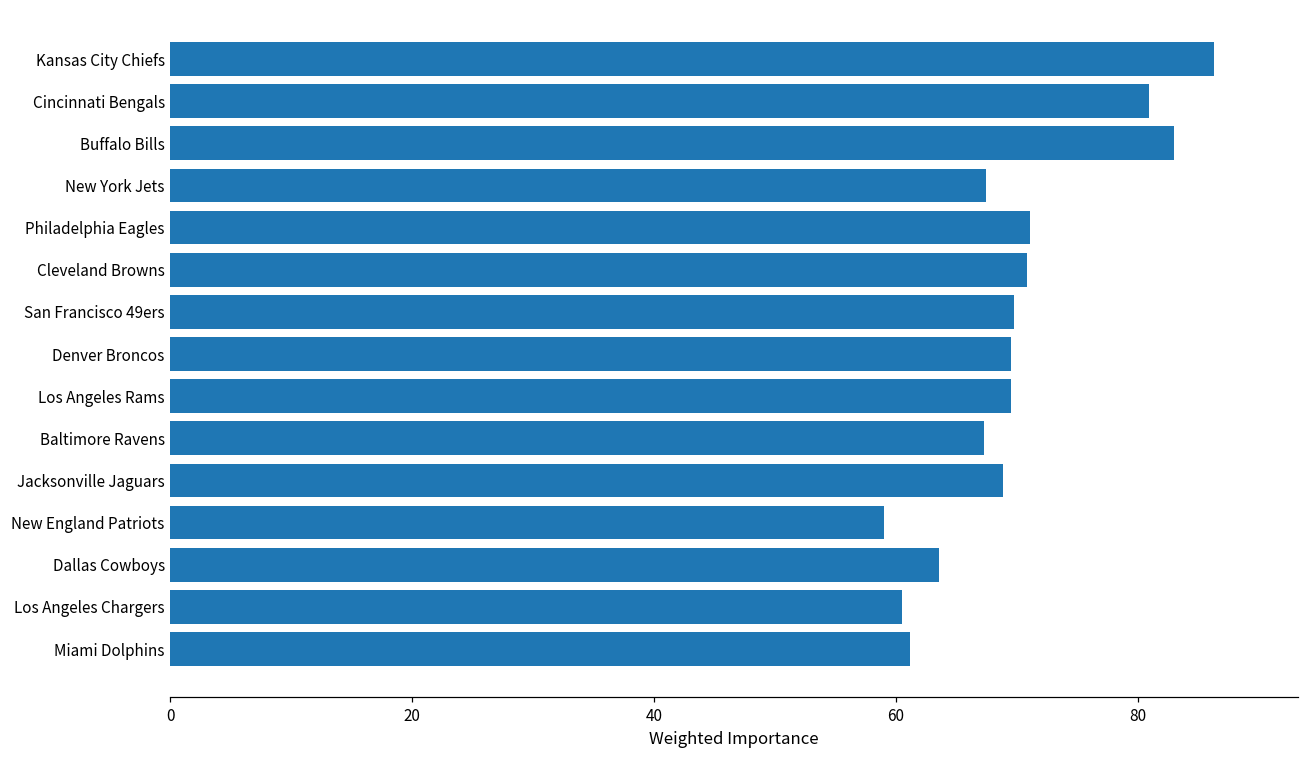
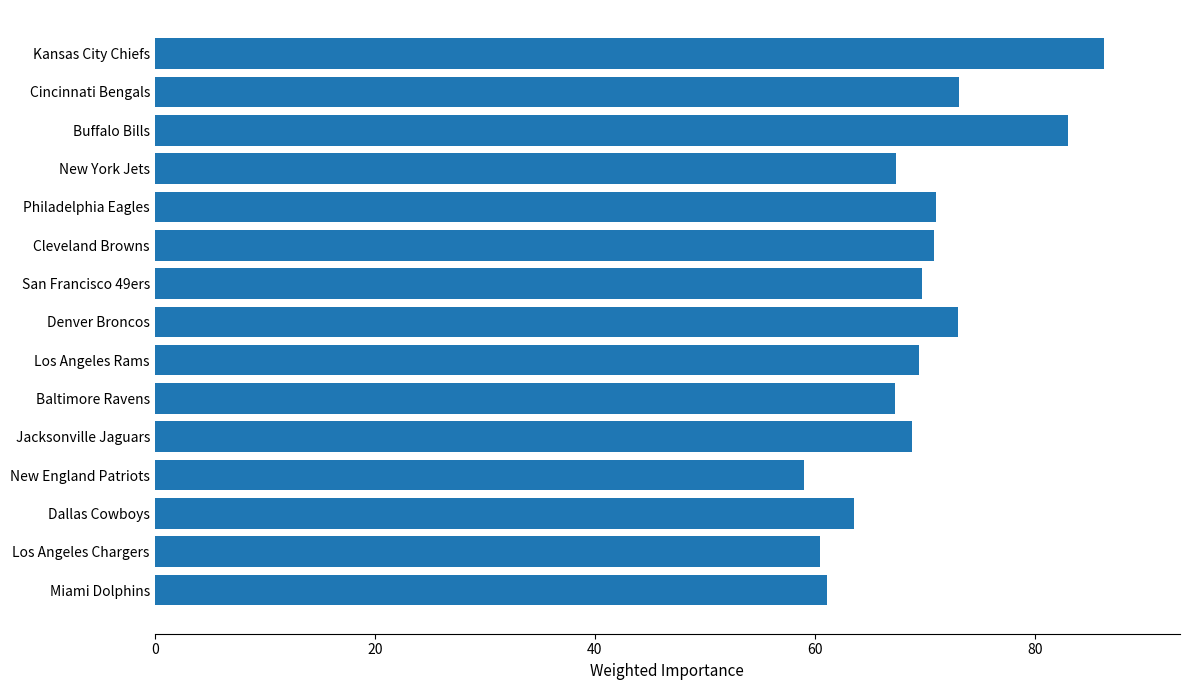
  {
    "Kansas City Chiefs": 86.3,
-   "Cincinnati Bengals": 80.9,
+   "Cincinnati Bengals": 73.1,
    "Buffalo Bills": 83.0,
    "New York Jets": 67.4,
    "Philadelphia Eagles": 71.1,
    "Cleveland Browns": 70.8,
    "San Francisco 49ers": 69.8,
-   "Denver Broncos": 69.5,
+   "Denver Broncos": 73.0,
    "Los Angeles Rams": 69.5,
    "Baltimore Ravens": 67.3,
    "Jacksonville Jaguars": 68.8,
    "New England Patriots": 59.0,
    "Dallas Cowboys": 63.6,
    "Los Angeles Chargers": 60.5,
    "Miami Dolphins": 61.1
  }
